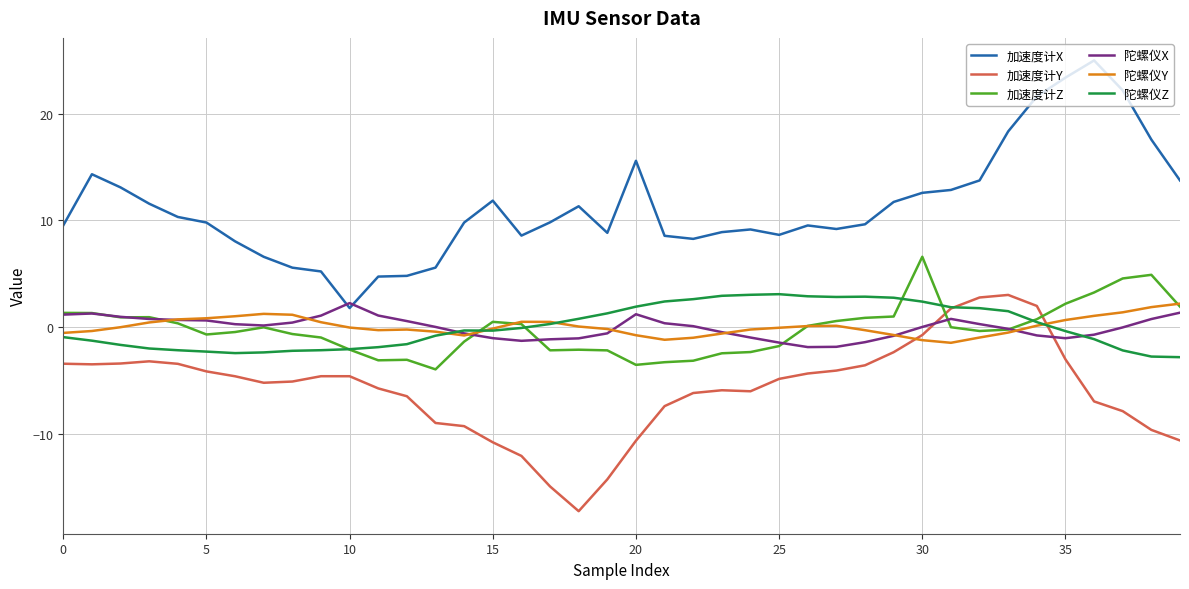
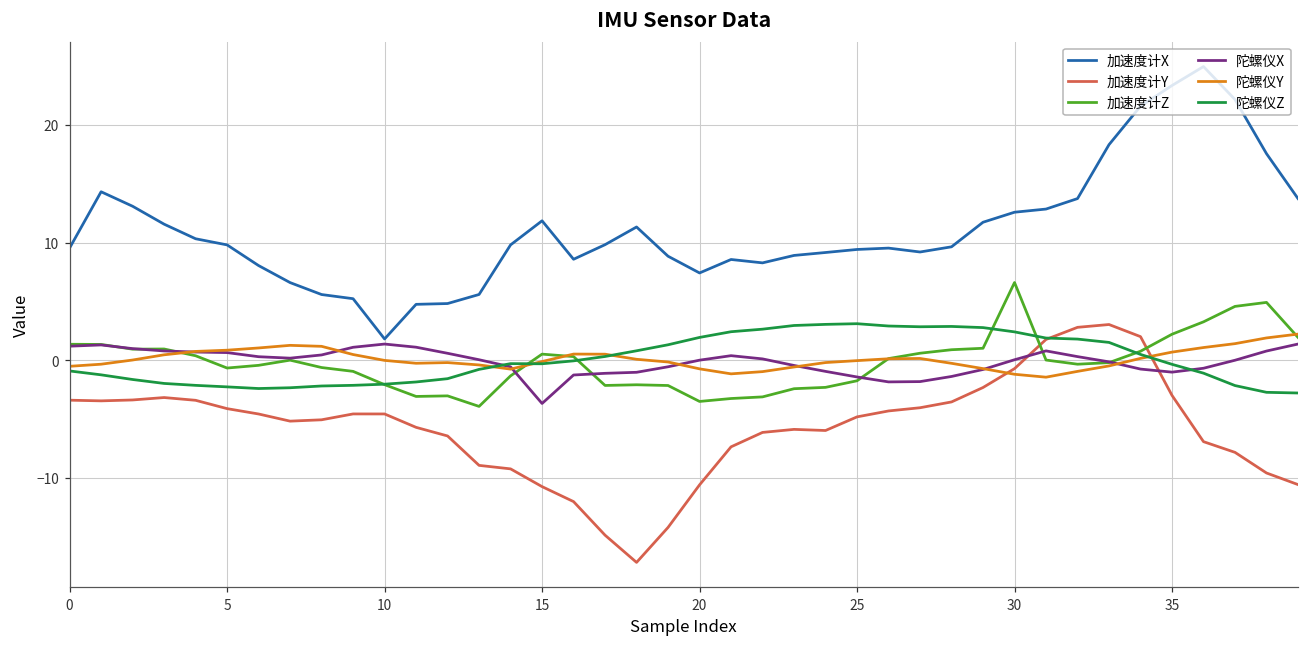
  {
    "加速度计X": {
      "0": 9.5,
      "5": 9.8,
      "10": 1.8,
      "15": 11.9,
-     "20": 15.6,
-     "25": 8.7,
+     "20": 7.4,
+     "25": 9.4,
      "30": 12.6
    },
    "加速度计Y": {
      "0": -3.4,
      "5": -4.1,
      "10": -4.6,
      "15": -10.8,
      "20": -10.6,
      "25": -4.8,
      "30": -0.7,
      "35": -3.0
    },
    "加速度计Z": {
      "5": -0.7,
      "15": 0.5,
      "20": -3.5,
      "25": -1.8,
      "30": 6.6,
      "35": 2.2
    },
    "陀螺仪X": {
-     "10": 2.3,
-     "15": -1.0,
-     "20": 1.2,
+     "10": 1.4,
+     "15": -3.7,
+     "20": 0.0,
      "25": -1.4,
      "30": 0.0,
      "35": -1.0
    },
    "陀螺仪Y": {
      "0": -0.5,
      "10": 0.0,
      "20": -0.7,
      "25": 0.0,
      "30": -1.2,
      "35": 0.7
    },
    "陀螺仪Z": {
      "0": -0.9,
      "5": -2.3,
      "20": 1.9,
      "25": 3.1,
      "30": 2.4,
      "35": -0.4
    }
  }
